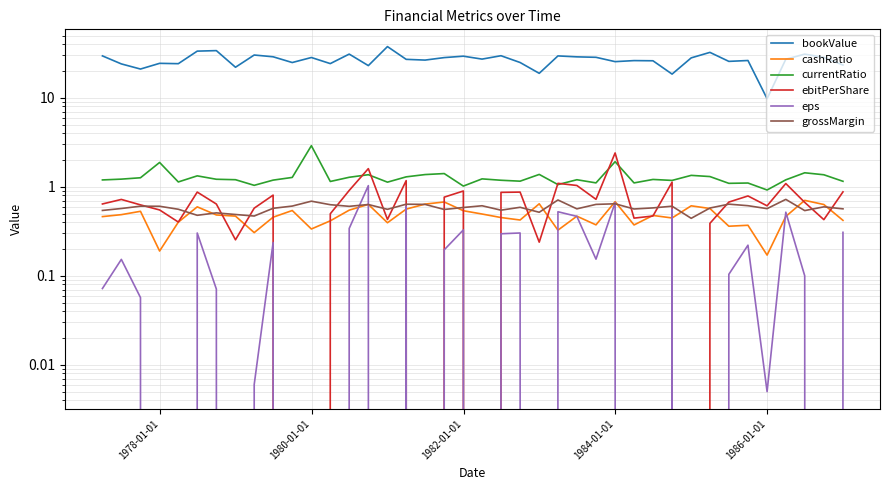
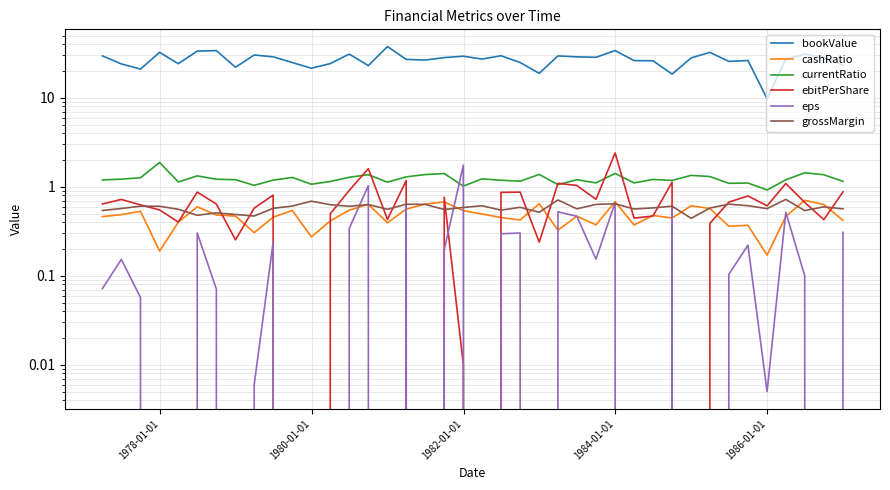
  {
    "bookValue": {
-     "1978-01-01": 24,
-     "1980-01-01": 28,
+     "1978-01-01": 32,
+     "1980-01-01": 22,
      "1982-01-01": 29,
-     "1984-01-01": 26
+     "1984-01-01": 34
    },
    "cashRatio": {
      "1978-01-01": 0.19,
-     "1980-01-01": 0.34,
+     "1980-01-01": 0.27,
      "1982-01-01": 0.5,
      "1986-01-01": 0.17
    },
    "currentRatio": {
      "1978-01-01": 1.9,
-     "1980-01-01": 2.9,
+     "1980-01-01": 1.1,
      "1982-01-01": 1.0,
-     "1984-01-01": 1.9,
+     "1984-01-01": 1.4,
      "1986-01-01": 0.9
    },
    "ebitPerShare": {
      "1978-01-01": 0.6,
-     "1982-01-01": 0.9,
+     "1982-01-01": 0.010,
      "1984-01-01": 2.4,
      "1986-01-01": 0.6
    },
    "eps": {
-     "1982-01-01": 0.33,
+     "1982-01-01": 1.8,
      "1986-01-01": 0.005
    },
    "grossMargin": {
      "1978-01-01": 0.6,
      "1980-01-01": 0.7,
      "1982-01-01": 0.6,
      "1986-01-01": 0.6
    }
  }
